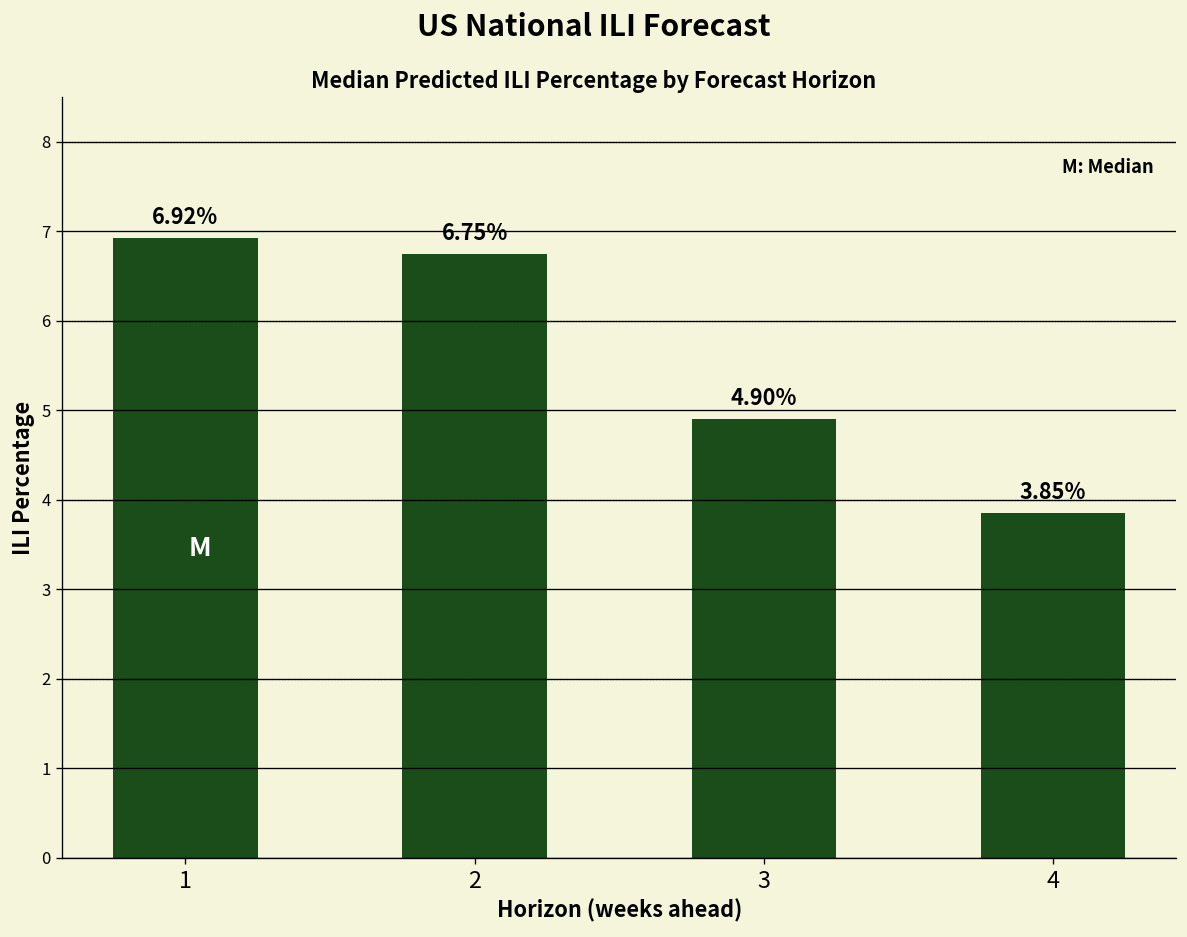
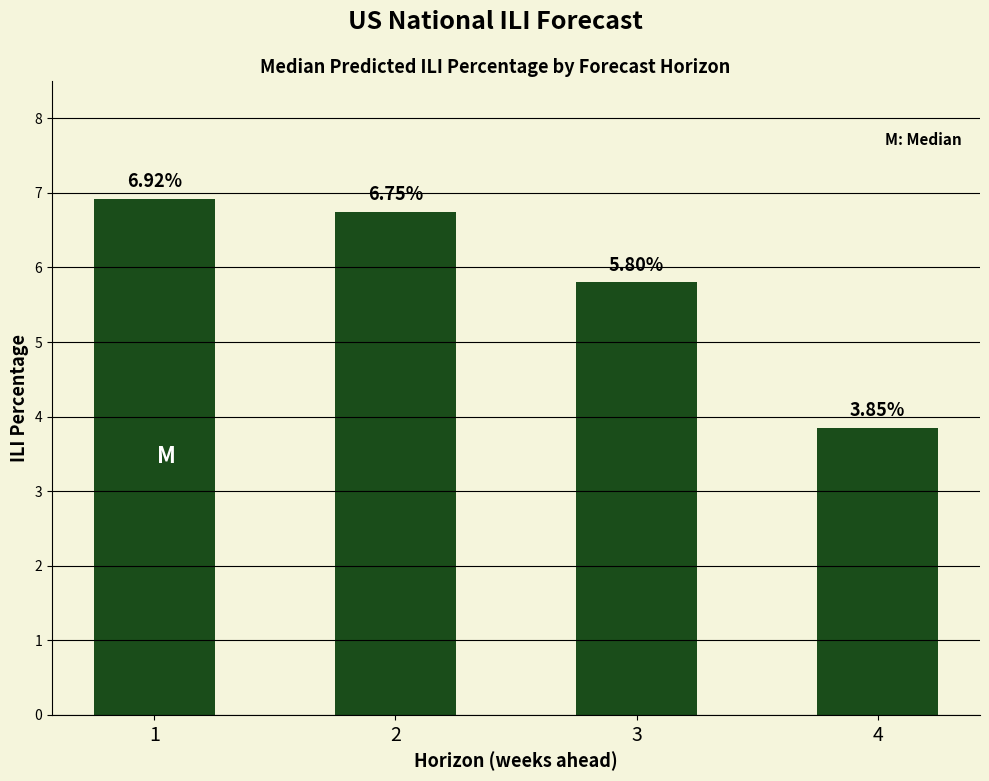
  {
    "1": "6.92%",
    "2": "6.75%",
-   "3": "4.90%",
+   "3": "5.80%",
    "4": "3.85%"
  }
